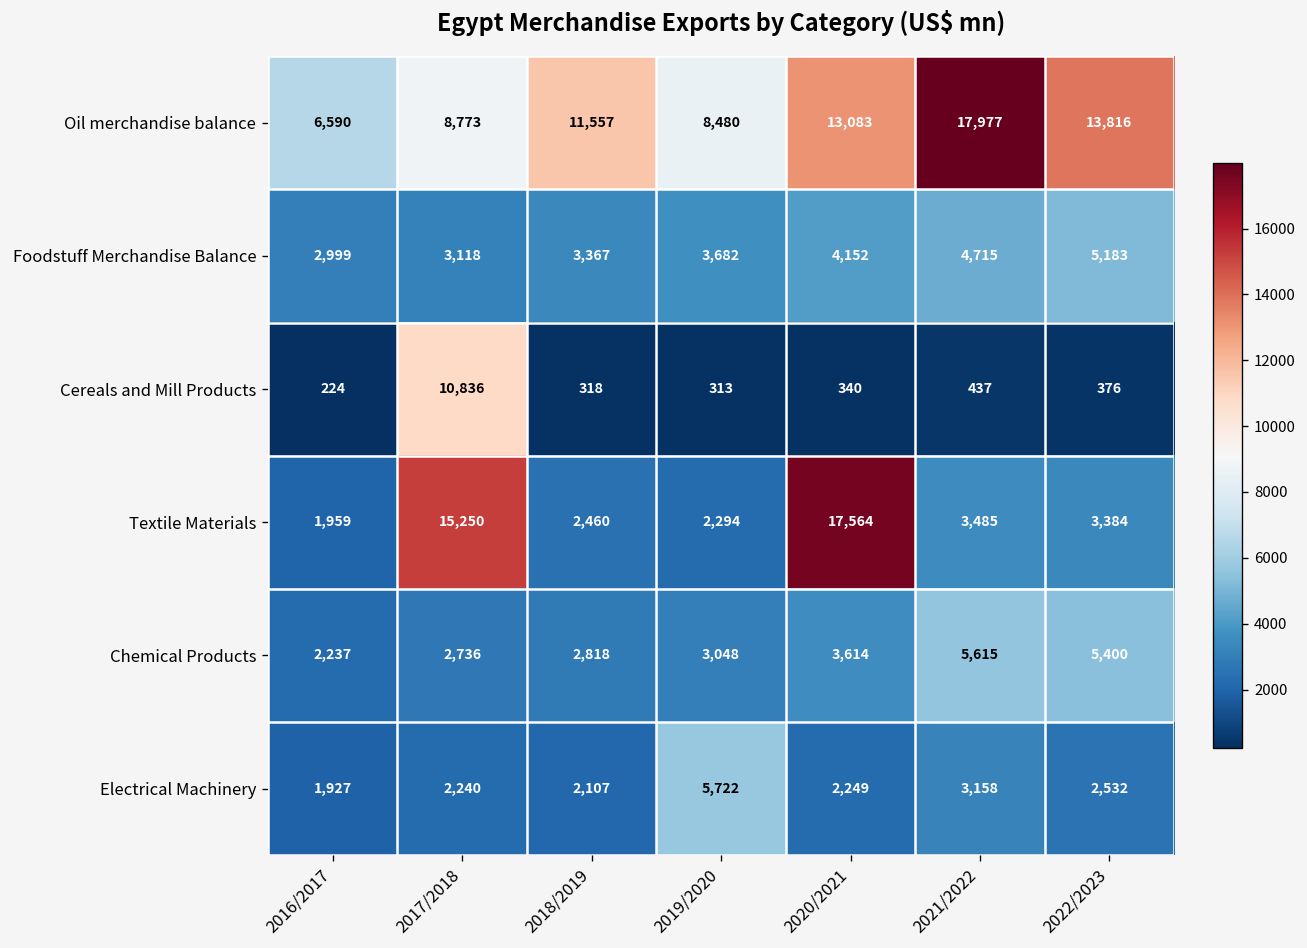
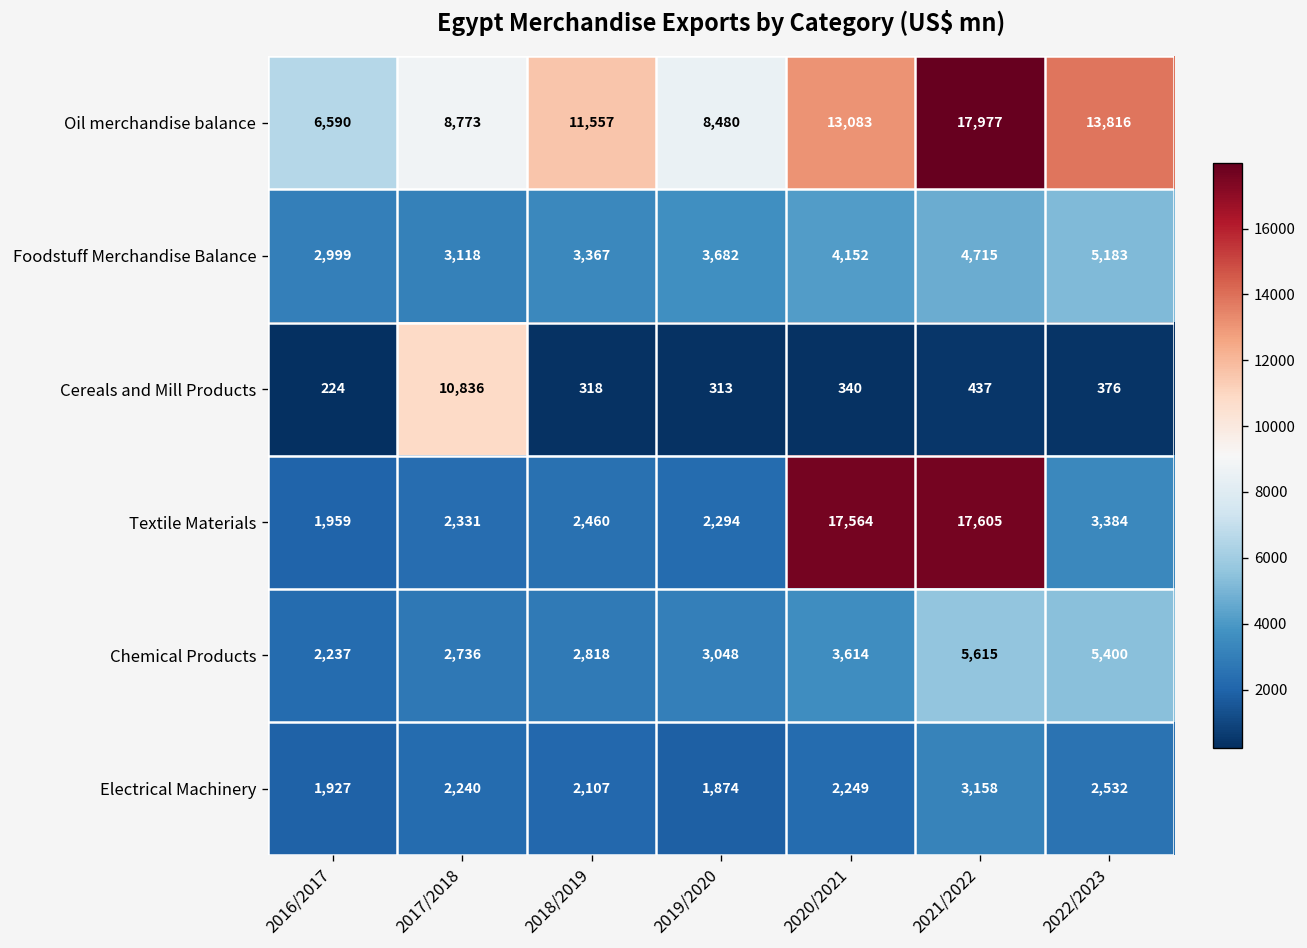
  {
    "Oil merchandise balance": {
      "2016/2017": "6,590",
      "2017/2018": "8,773",
      "2018/2019": "11,557",
      "2019/2020": "8,480",
      "2020/2021": "13,083",
      "2021/2022": "17,977",
      "2022/2023": "13,816"
    },
    "Foodstuff Merchandise Balance": {
      "2016/2017": "2,999",
      "2017/2018": "3,118",
      "2018/2019": "3,367",
      "2019/2020": "3,682",
      "2020/2021": "4,152",
      "2021/2022": "4,715",
      "2022/2023": "5,183"
    },
    "Cereals and Mill Products": {
      "2016/2017": "224",
      "2017/2018": "10,836",
      "2018/2019": "318",
      "2019/2020": "313",
      "2020/2021": "340",
      "2021/2022": "437",
      "2022/2023": "376"
    },
    "Textile Materials": {
      "2016/2017": "1,959",
-     "2017/2018": "15,250",
+     "2017/2018": "2,331",
      "2018/2019": "2,460",
      "2019/2020": "2,294",
      "2020/2021": "17,564",
-     "2021/2022": "3,485",
+     "2021/2022": "17,605",
      "2022/2023": "3,384"
    },
    "Chemical Products": {
      "2016/2017": "2,237",
      "2017/2018": "2,736",
      "2018/2019": "2,818",
      "2019/2020": "3,048",
      "2020/2021": "3,614",
      "2021/2022": "5,615",
      "2022/2023": "5,400"
    },
    "Electrical Machinery": {
      "2016/2017": "1,927",
      "2017/2018": "2,240",
      "2018/2019": "2,107",
-     "2019/2020": "5,722",
+     "2019/2020": "1,874",
      "2020/2021": "2,249",
      "2021/2022": "3,158",
      "2022/2023": "2,532"
    }
  }
